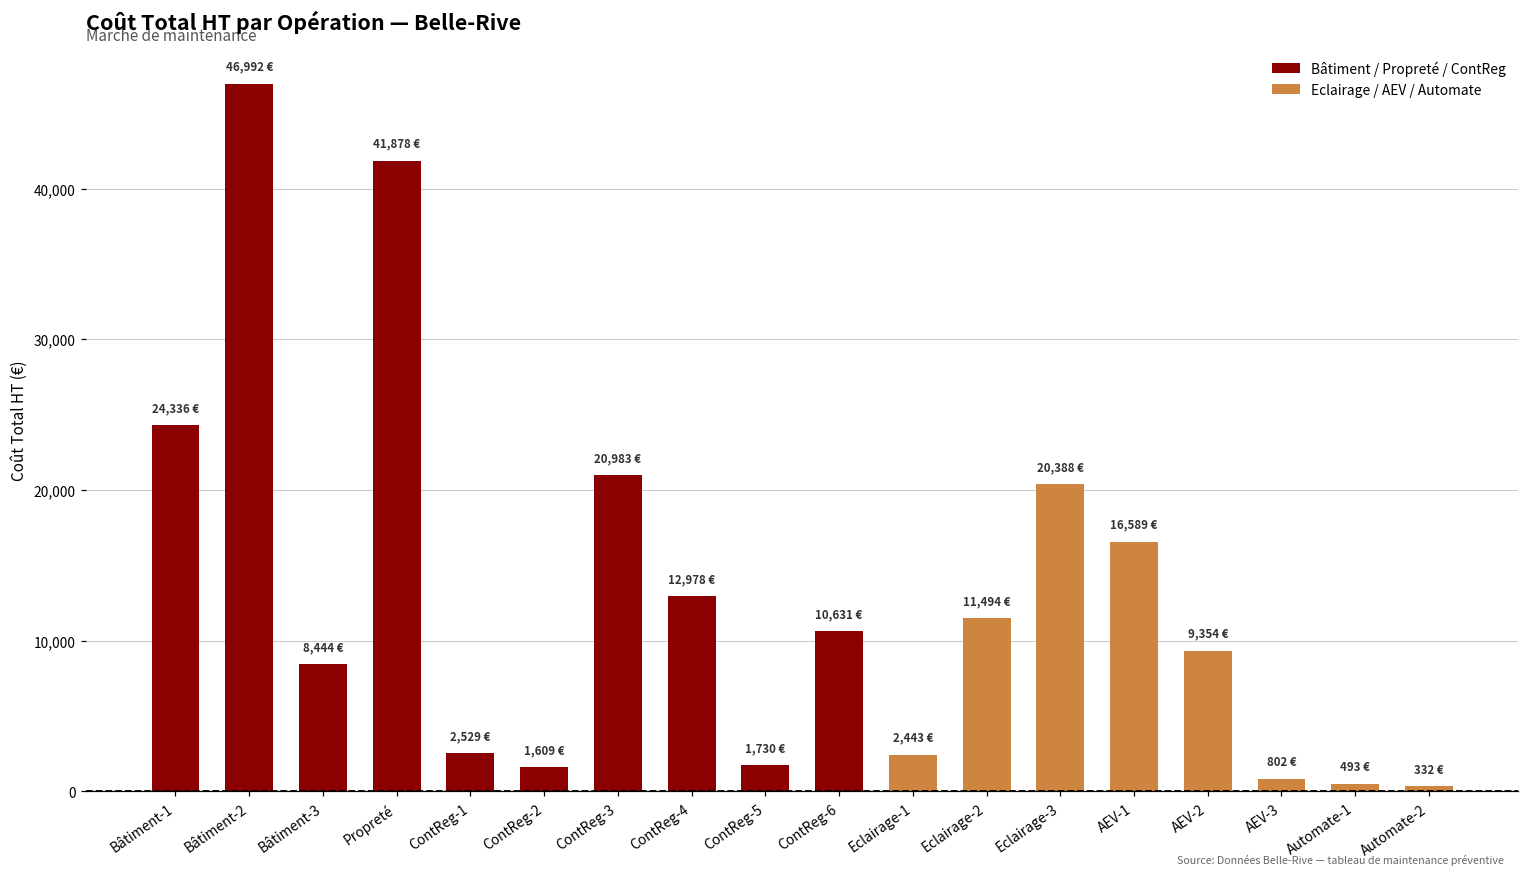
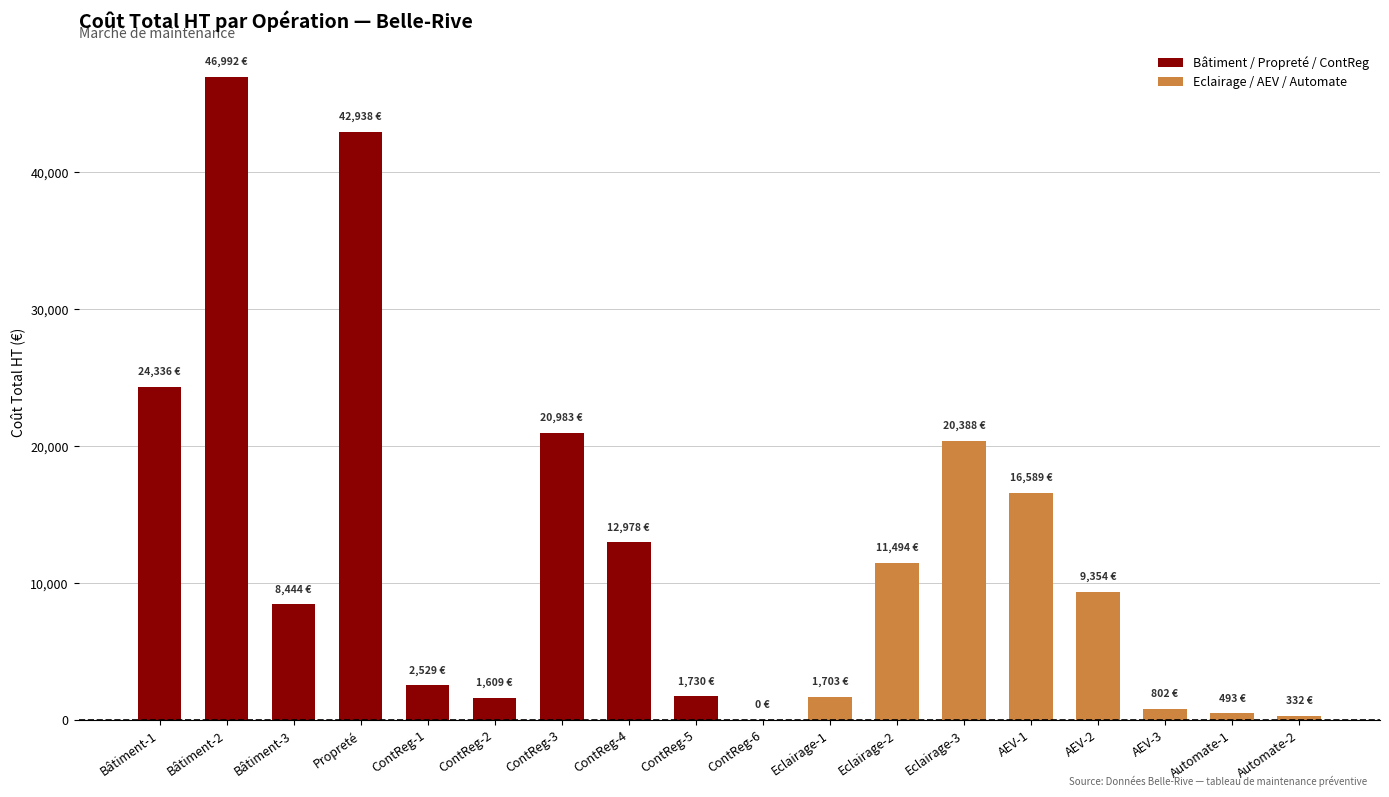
  {
    "Bâtiment-1": "24,336",
    "Bâtiment-2": "46,992",
    "Bâtiment-3": "8,444",
-   "Propreté": "41,878",
+   "Propreté": "42,938",
    "ContReg-1": "2,529",
    "ContReg-2": "1,609",
    "ContReg-3": "20,983",
    "ContReg-4": "12,978",
    "ContReg-5": "1,730",
-   "ContReg-6": "10,631",
-   "Eclairage-1": "2,443",
+   "ContReg-6": "0",
+   "Eclairage-1": "1,703",
    "Eclairage-2": "11,494",
    "Eclairage-3": "20,388",
    "AEV-1": "16,589",
    "AEV-2": "9,354",
    "AEV-3": "802",
    "Automate-1": "493",
    "Automate-2": "332"
  }
